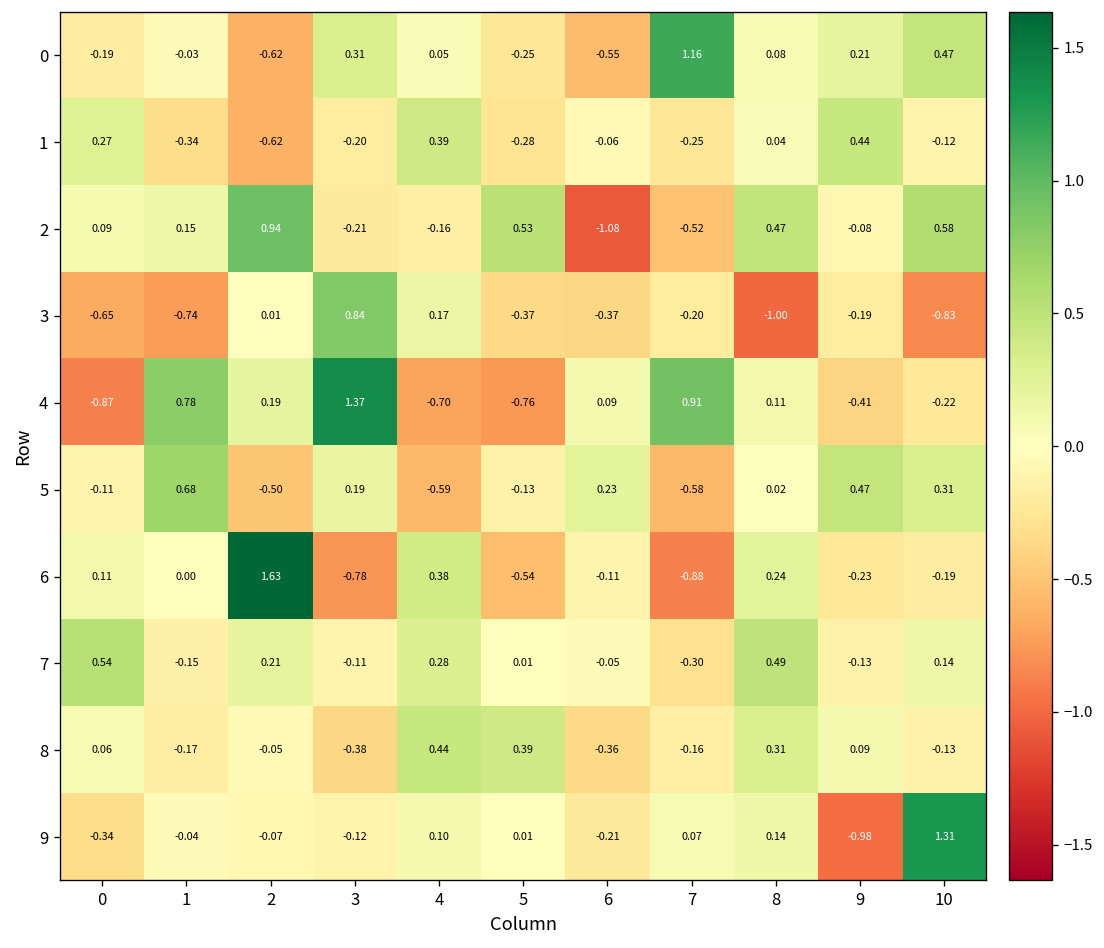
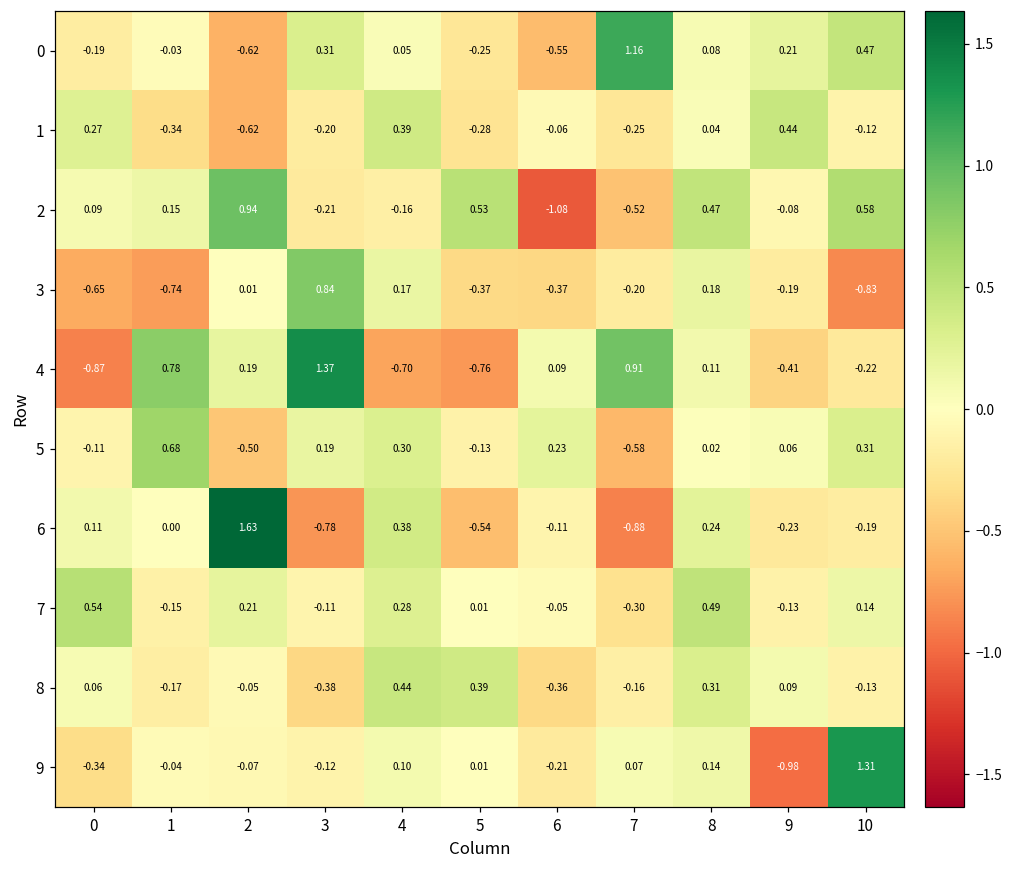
  {
    "0": {
      "0": -0.19,
      "1": -0.03,
      "2": -0.62,
      "3": 0.31,
      "4": 0.05,
      "5": -0.25,
      "6": -0.55,
      "7": 1.16,
      "8": 0.08,
      "9": 0.21,
      "10": 0.47
    },
    "1": {
      "0": 0.27,
      "1": -0.34,
      "2": -0.62,
      "3": -0.20,
      "4": 0.39,
      "5": -0.28,
      "6": -0.06,
      "7": -0.25,
      "8": 0.04,
      "9": 0.44,
      "10": -0.12
    },
    "2": {
      "0": 0.09,
      "1": 0.15,
      "2": 0.94,
      "3": -0.21,
      "4": -0.16,
      "5": 0.53,
      "6": -1.08,
      "7": -0.52,
      "8": 0.47,
      "9": -0.08,
      "10": 0.58
    },
    "3": {
      "0": -0.65,
      "1": -0.74,
      "2": 0.01,
      "3": 0.84,
      "4": 0.17,
      "5": -0.37,
      "6": -0.37,
      "7": -0.20,
-     "8": -1.00,
+     "8": 0.18,
      "9": -0.19,
      "10": -0.83
    },
    "4": {
      "0": -0.87,
      "1": 0.78,
      "2": 0.19,
      "3": 1.37,
      "4": -0.70,
      "5": -0.76,
      "6": 0.09,
      "7": 0.91,
      "8": 0.11,
      "9": -0.41,
      "10": -0.22
    },
    "5": {
      "0": -0.11,
      "1": 0.68,
      "2": -0.50,
      "3": 0.19,
-     "4": -0.59,
+     "4": 0.30,
      "5": -0.13,
      "6": 0.23,
      "7": -0.58,
      "8": 0.02,
-     "9": 0.47,
+     "9": 0.06,
      "10": 0.31
    },
    "6": {
      "0": 0.11,
      "1": 0.00,
      "2": 1.63,
      "3": -0.78,
      "4": 0.38,
      "5": -0.54,
      "6": -0.11,
      "7": -0.88,
      "8": 0.24,
      "9": -0.23,
      "10": -0.19
    },
    "7": {
      "0": 0.54,
      "1": -0.15,
      "2": 0.21,
      "3": -0.11,
      "4": 0.28,
      "5": 0.01,
      "6": -0.05,
      "7": -0.30,
      "8": 0.49,
      "9": -0.13,
      "10": 0.14
    },
    "8": {
      "0": 0.06,
      "1": -0.17,
      "2": -0.05,
      "3": -0.38,
      "4": 0.44,
      "5": 0.39,
      "6": -0.36,
      "7": -0.16,
      "8": 0.31,
      "9": 0.09,
      "10": -0.13
    },
    "9": {
      "0": -0.34,
      "1": -0.04,
      "2": -0.07,
      "3": -0.12,
      "4": 0.10,
      "5": 0.01,
      "6": -0.21,
      "7": 0.07,
      "8": 0.14,
      "9": -0.98,
      "10": 1.31
    }
  }
